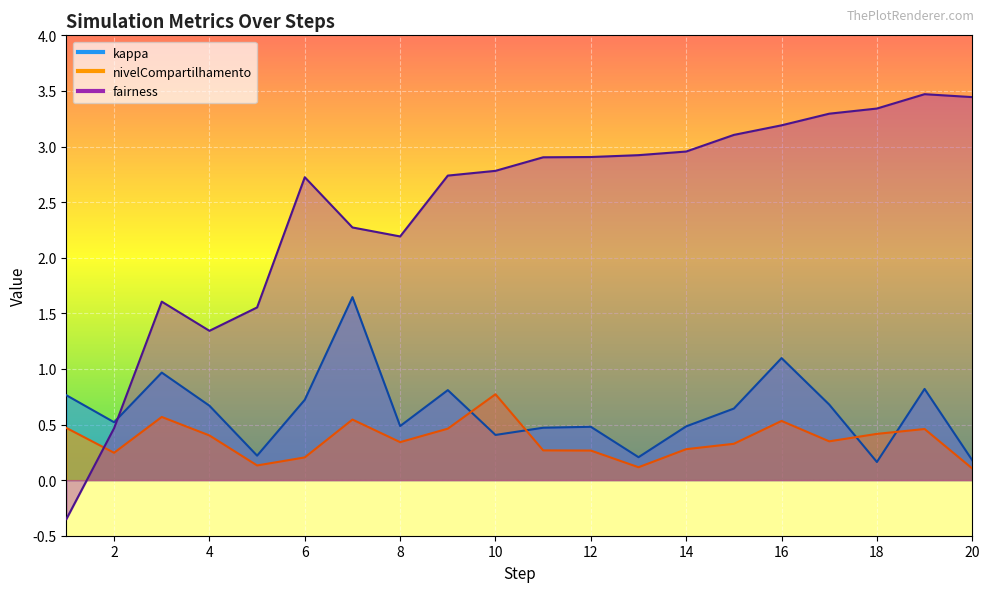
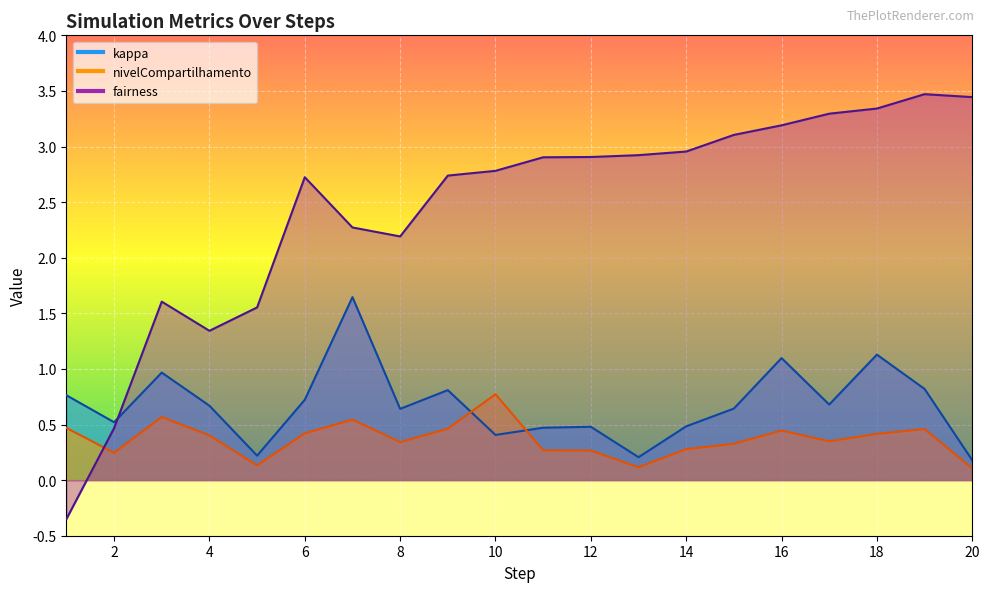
  {
    "kappa": {
      "2": 0.52,
      "4": 0.67,
      "6": 0.72,
-     "8": 0.49,
+     "8": 0.64,
      "10": 0.41,
      "12": 0.48,
      "14": 0.48,
      "16": 1.10,
-     "18": 0.16,
+     "18": 1.13,
      "20": 0.18
    },
    "nivelCompartilhamento": {
      "2": 0.25,
      "4": 0.40,
-     "6": 0.20,
+     "6": 0.42,
      "8": 0.34,
      "10": 0.77,
      "12": 0.27,
      "14": 0.28,
-     "16": 0.53,
+     "16": 0.45,
      "18": 0.42,
      "20": 0.10
    }
  }
